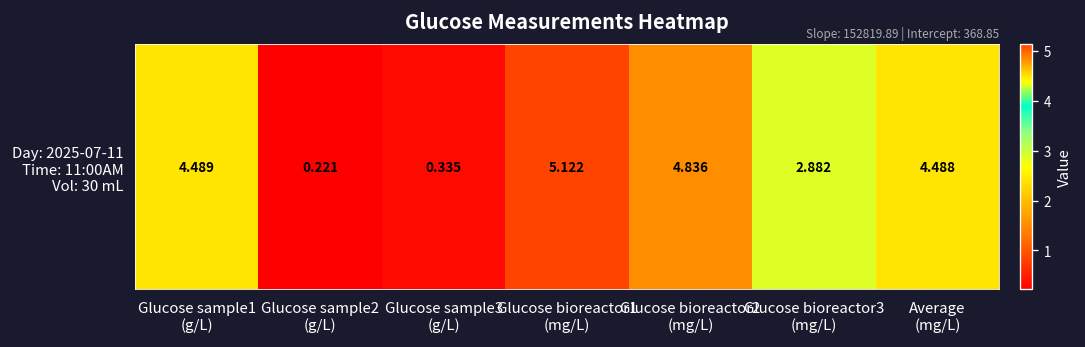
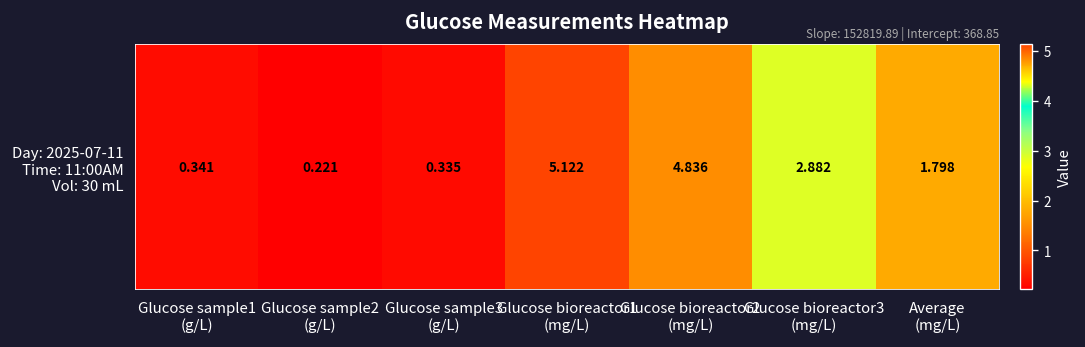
  {
    "Day: 2025-07-11 Time: 11:00AM Vol: 30 mL": {
-     "Glucose sample1 (g/L)": 4.489,
+     "Glucose sample1 (g/L)": 0.341,
      "Glucose sample2 (g/L)": 0.221,
      "Glucose sample3 (g/L)": 0.335,
      "Glucose bioreactor1 (mg/L)": 5.122,
      "Glucose bioreactor2 (mg/L)": 4.836,
      "Glucose bioreactor3 (mg/L)": 2.882,
-     "Average (mg/L)": 4.488
+     "Average (mg/L)": 1.798
    }
  }
